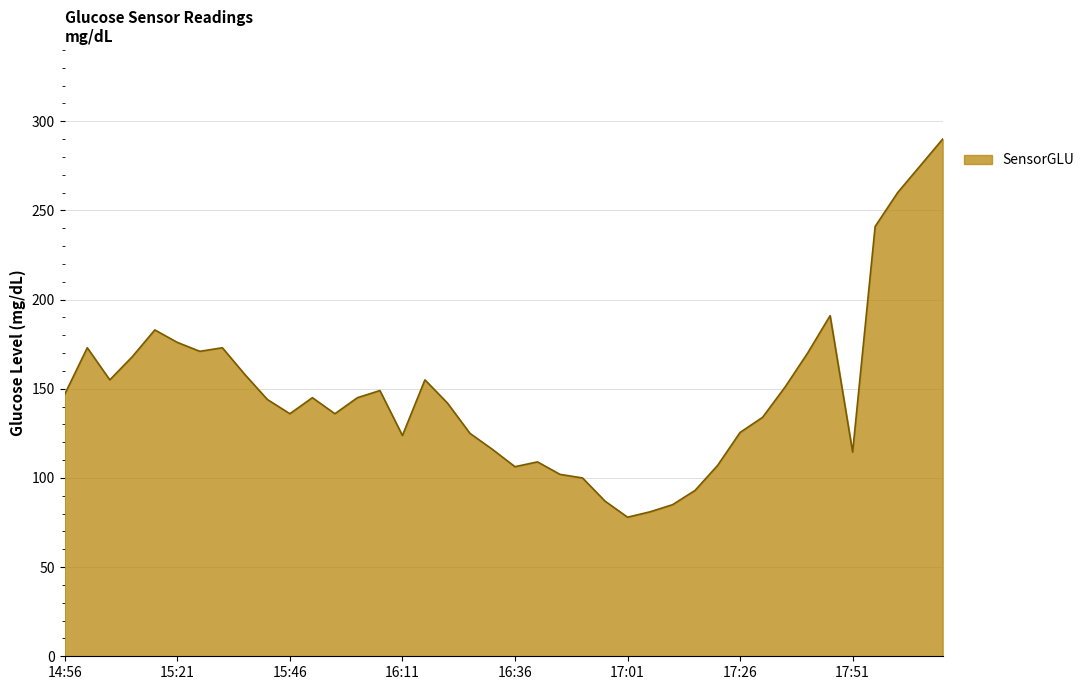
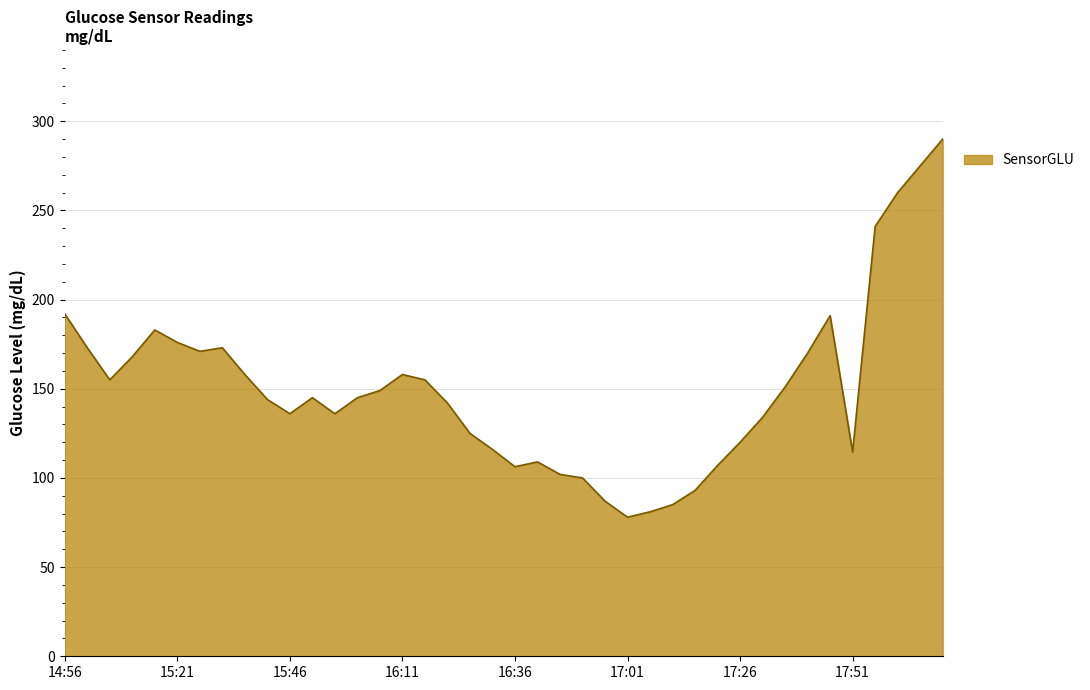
  {
-   "14:56": 147,
+   "14:56": 192,
    "15:21": 176,
    "15:46": 136,
-   "16:11": 124,
+   "16:11": 158,
    "16:36": 106,
    "17:01": 78,
-   "17:26": 126,
+   "17:26": 120,
    "17:51": 115
  }
